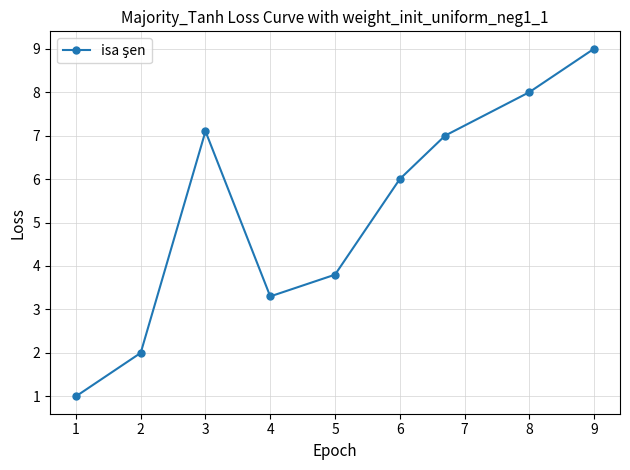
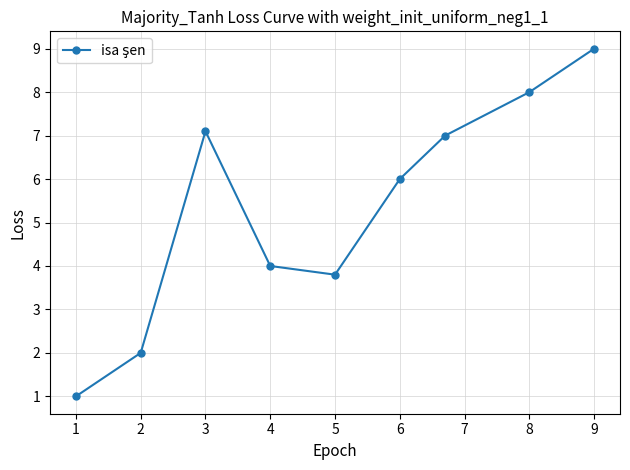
  {
    "1": 1.0,
    "2": 2.0,
    "3": 7.1,
-   "4": 3.3,
+   "4": 4.0,
    "5": 3.8,
    "6": 6.0,
    "8": 8.0,
    "9": 9.0
  }
